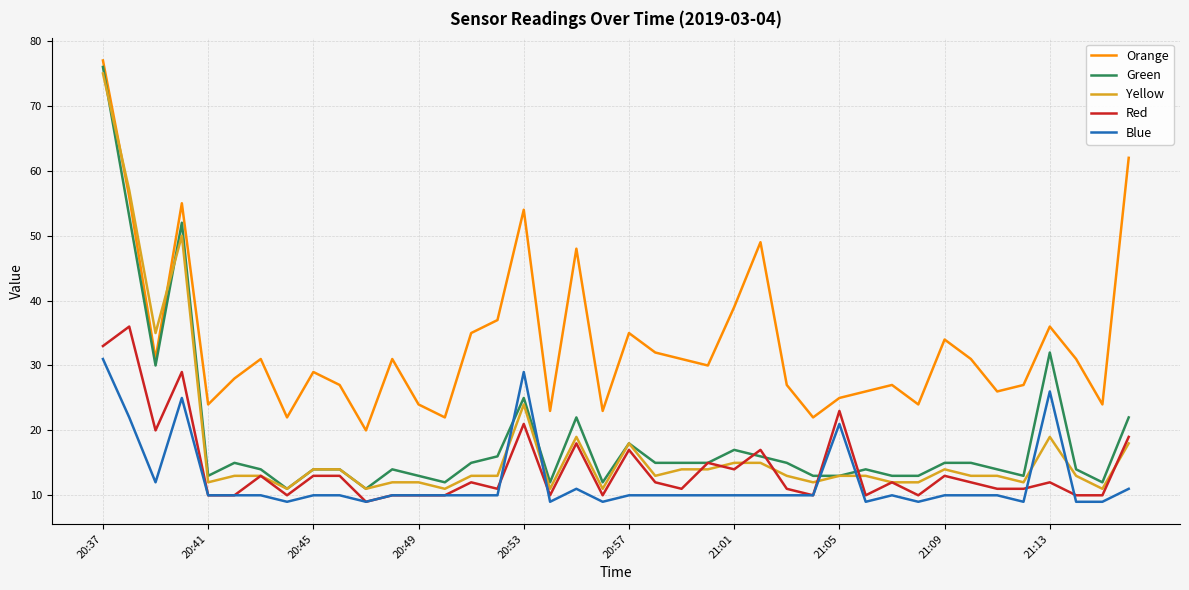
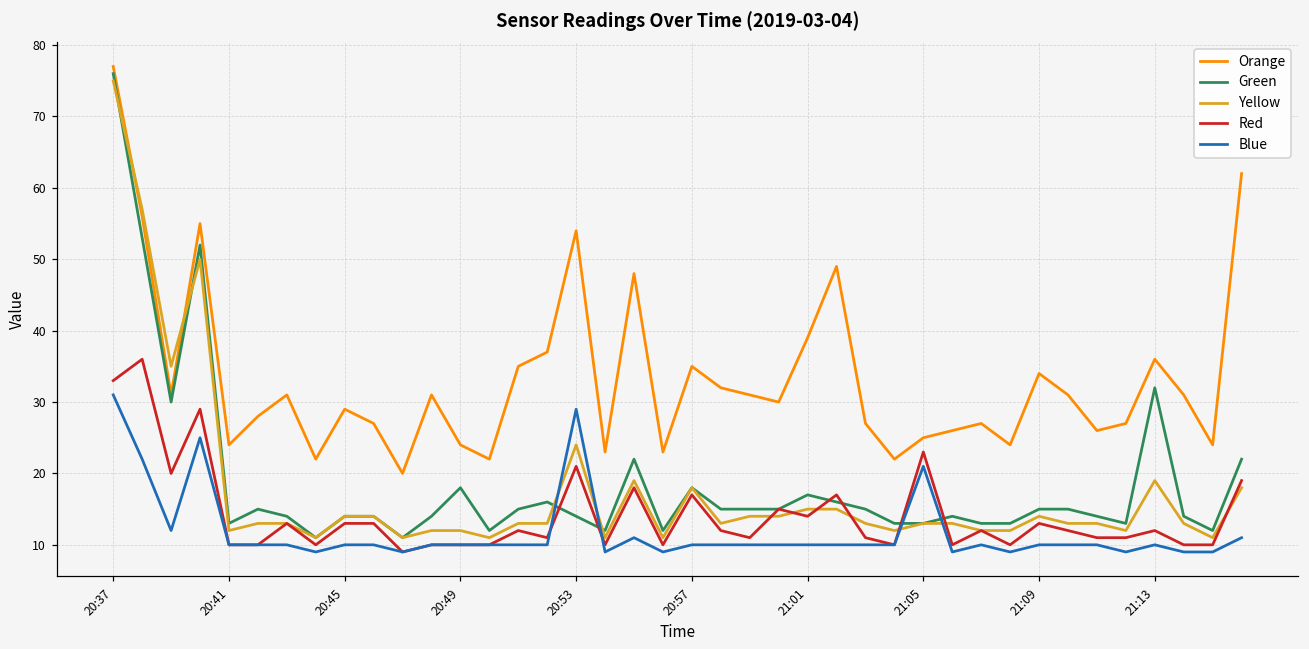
  {
    "Green": {
      "20:37": 76,
      "20:41": 13,
-     "20:49": 13,
-     "20:53": 25,
+     "20:49": 18,
+     "20:53": 14,
      "21:01": 17,
      "21:09": 15,
      "21:13": 32
    },
    "Red": {
      "20:37": 33,
      "20:45": 13,
      "20:53": 21,
      "20:57": 17,
      "21:01": 14,
      "21:05": 23,
      "21:09": 13,
      "21:13": 12
    },
    "Blue": {
      "20:37": 31,
      "20:45": 10,
      "20:53": 29,
      "20:57": 10,
      "21:01": 10,
      "21:05": 21,
      "21:09": 10,
-     "21:13": 26
+     "21:13": 10
    }
  }
